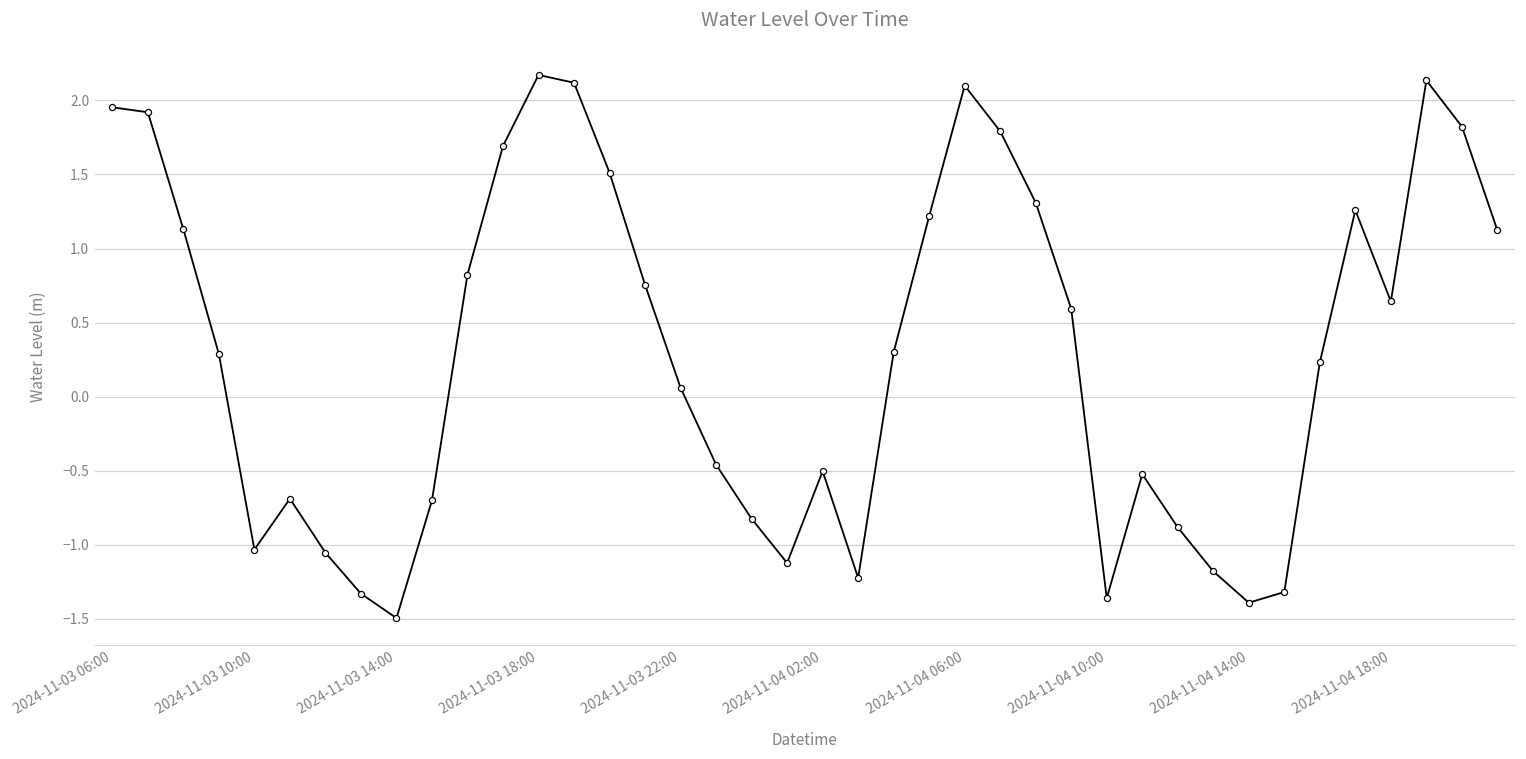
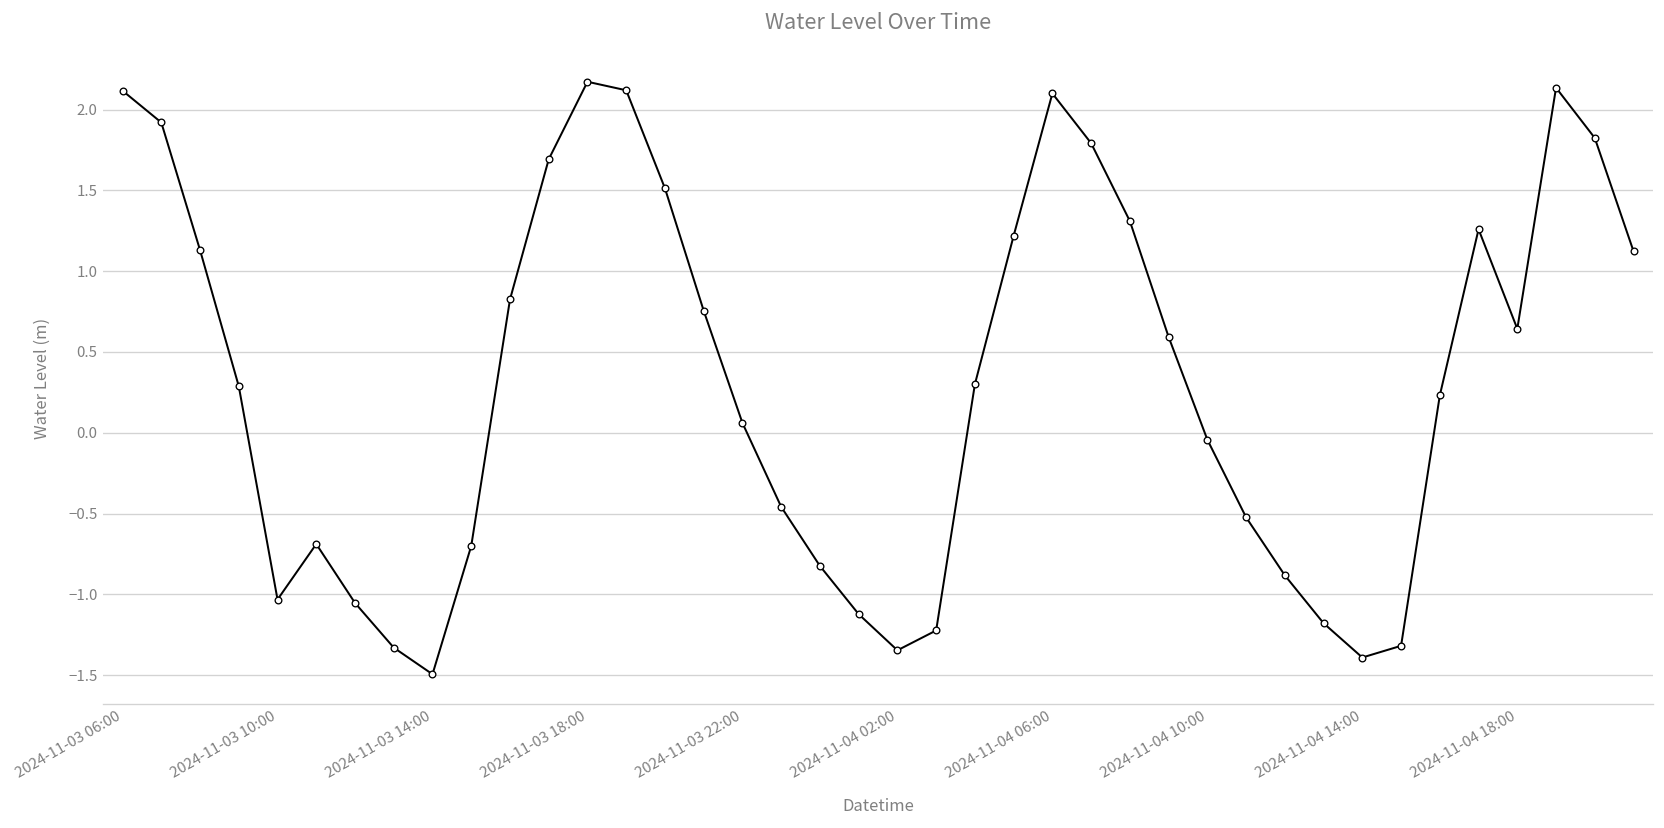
  {
-   "2024-11-03 06:00": 1.95,
+   "2024-11-03 06:00": 2.12,
    "2024-11-03 10:00": -1.03,
    "2024-11-03 14:00": -1.49,
    "2024-11-03 18:00": 2.17,
    "2024-11-03 22:00": 0.06,
-   "2024-11-04 02:00": -0.50,
+   "2024-11-04 02:00": -1.35,
    "2024-11-04 06:00": 2.10,
-   "2024-11-04 10:00": -1.36,
+   "2024-11-04 10:00": -0.04,
    "2024-11-04 14:00": -1.39,
    "2024-11-04 18:00": 0.64
  }
